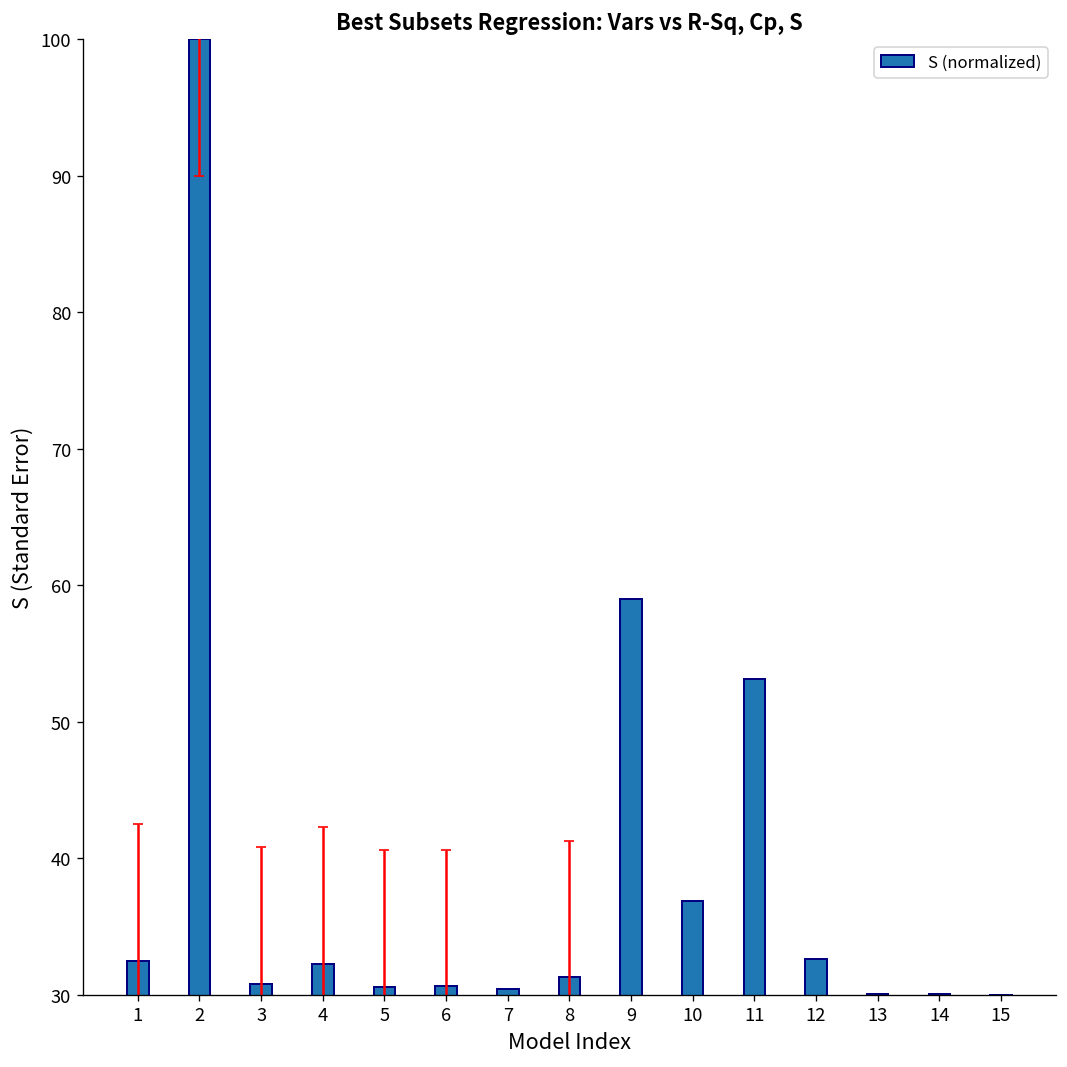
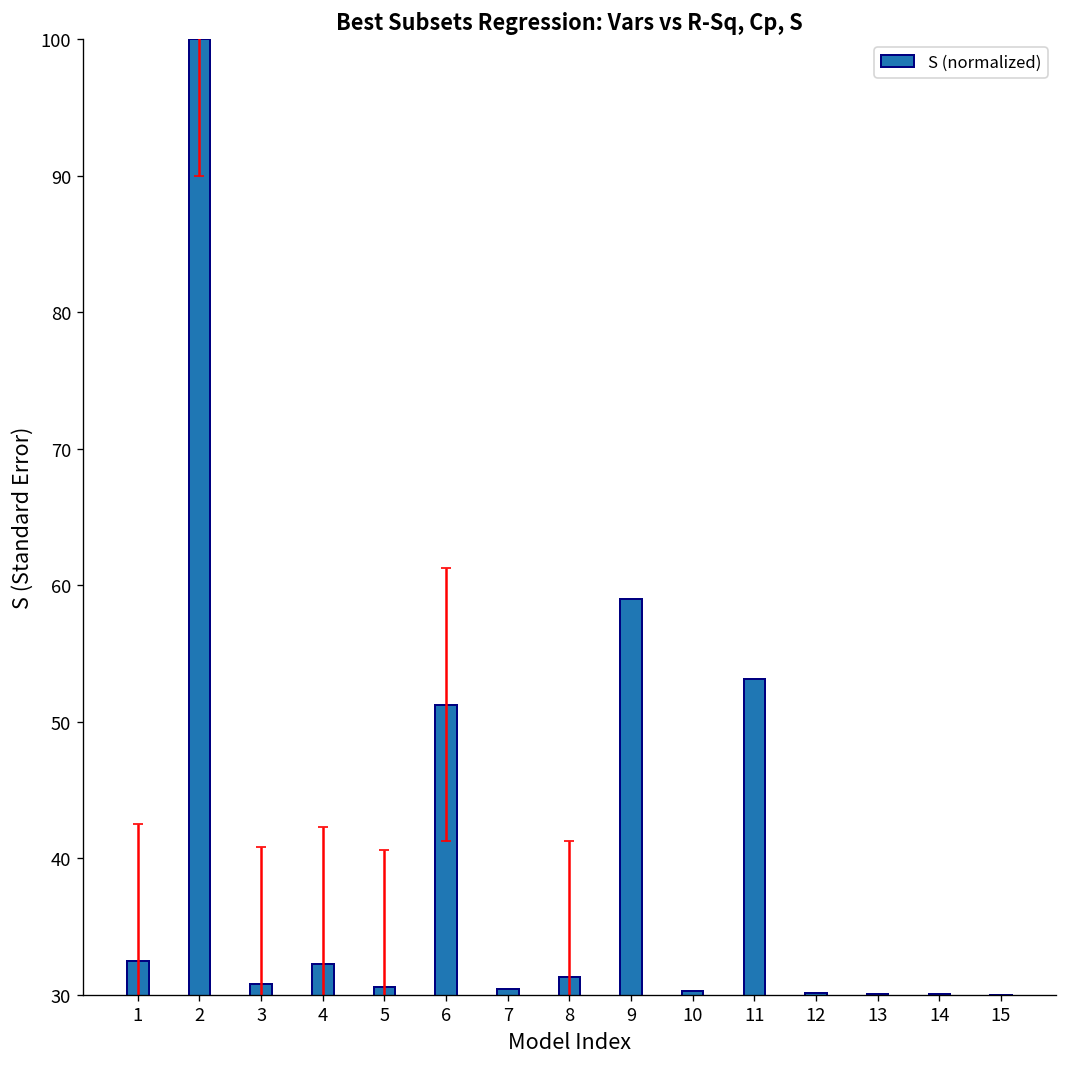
  {
    "S (normalized)": {
      "1": 32.5,
      "2": 100.0,
      "3": 30.8,
      "4": 32.3,
      "5": 30.6,
-     "6": 30.6,
+     "6": 51.2,
      "7": 30.4,
      "8": 31.3,
      "9": 59.0,
-     "10": 36.9,
+     "10": 30.3,
      "11": 53.1,
-     "12": 32.6,
+     "12": 30.1,
      "13": 30.1,
      "14": 30.1,
      "15": 30.0
    }
  }
